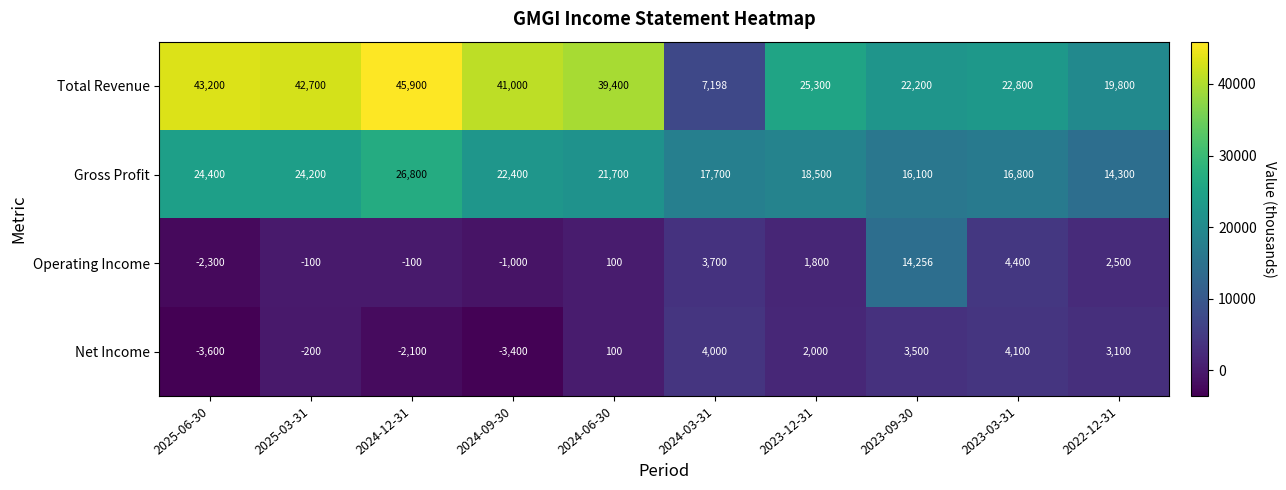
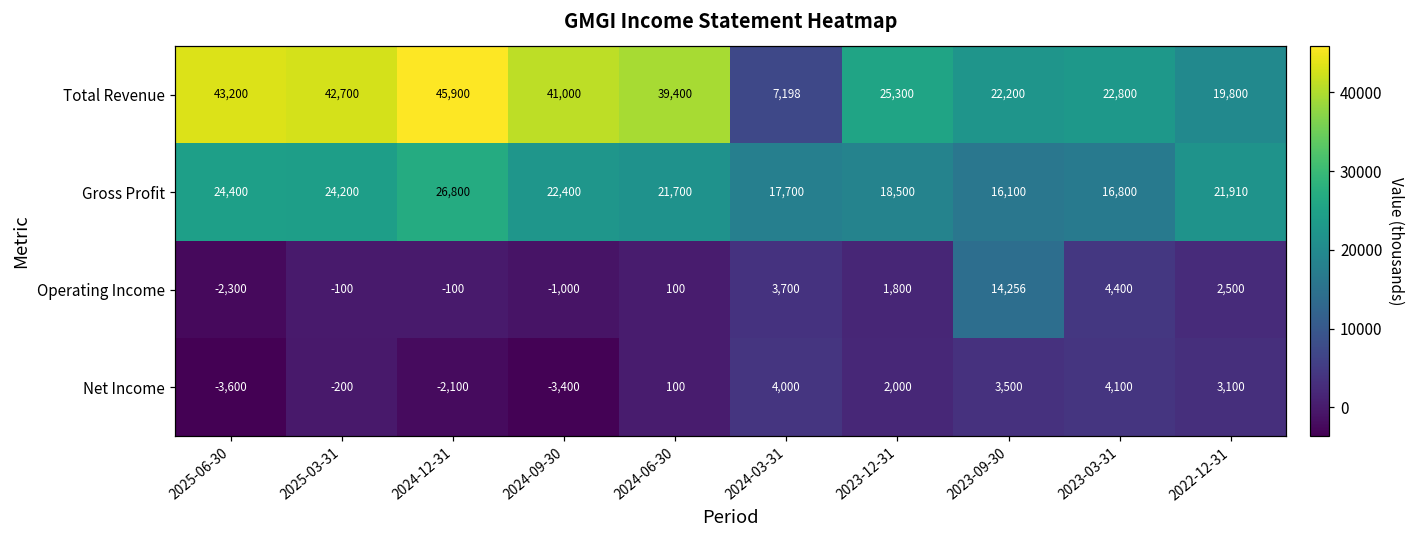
  {
    "Total Revenue": {
      "2025-06-30": "43,200",
      "2025-03-31": "42,700",
      "2024-12-31": "45,900",
      "2024-09-30": "41,000",
      "2024-06-30": "39,400",
      "2024-03-31": "7,198",
      "2023-12-31": "25,300",
      "2023-09-30": "22,200",
      "2023-03-31": "22,800",
      "2022-12-31": "19,800"
    },
    "Gross Profit": {
      "2025-06-30": "24,400",
      "2025-03-31": "24,200",
      "2024-12-31": "26,800",
      "2024-09-30": "22,400",
      "2024-06-30": "21,700",
      "2024-03-31": "17,700",
      "2023-12-31": "18,500",
      "2023-09-30": "16,100",
      "2023-03-31": "16,800",
-     "2022-12-31": "14,300"
+     "2022-12-31": "21,910"
    },
    "Operating Income": {
      "2025-06-30": "-2,300",
      "2025-03-31": "-100",
      "2024-12-31": "-100",
      "2024-09-30": "-1,000",
      "2024-06-30": "100",
      "2024-03-31": "3,700",
      "2023-12-31": "1,800",
      "2023-09-30": "14,256",
      "2023-03-31": "4,400",
      "2022-12-31": "2,500"
    },
    "Net Income": {
      "2025-06-30": "-3,600",
      "2025-03-31": "-200",
      "2024-12-31": "-2,100",
      "2024-09-30": "-3,400",
      "2024-06-30": "100",
      "2024-03-31": "4,000",
      "2023-12-31": "2,000",
      "2023-09-30": "3,500",
      "2023-03-31": "4,100",
      "2022-12-31": "3,100"
    }
  }
